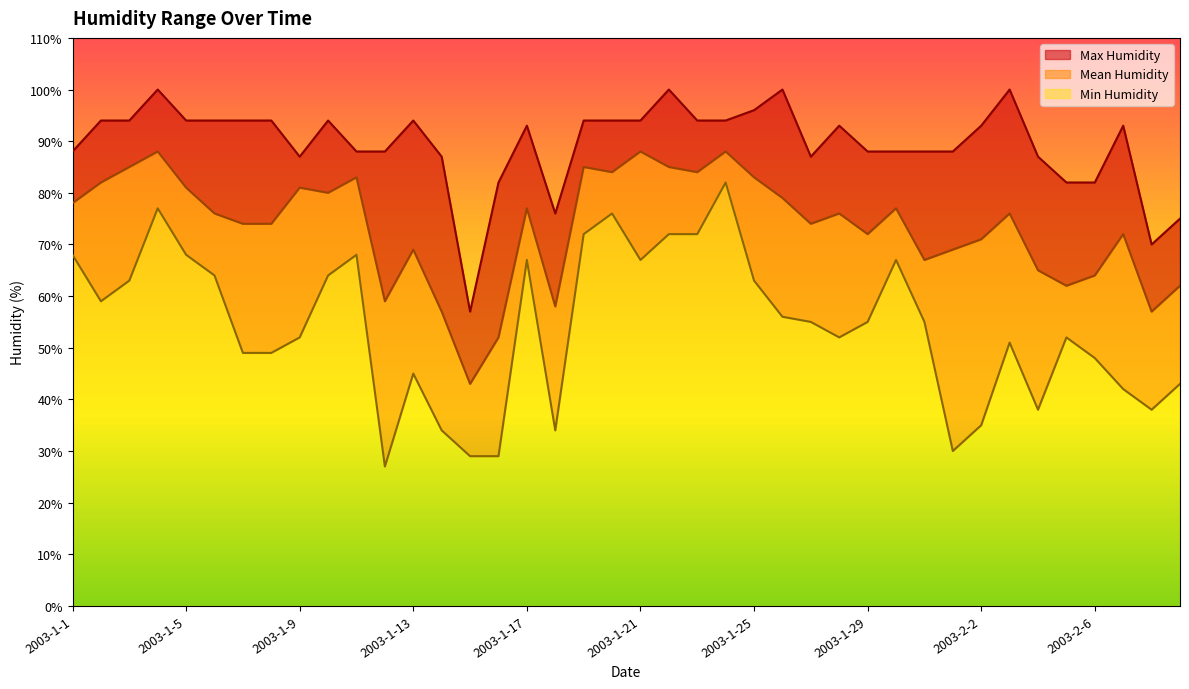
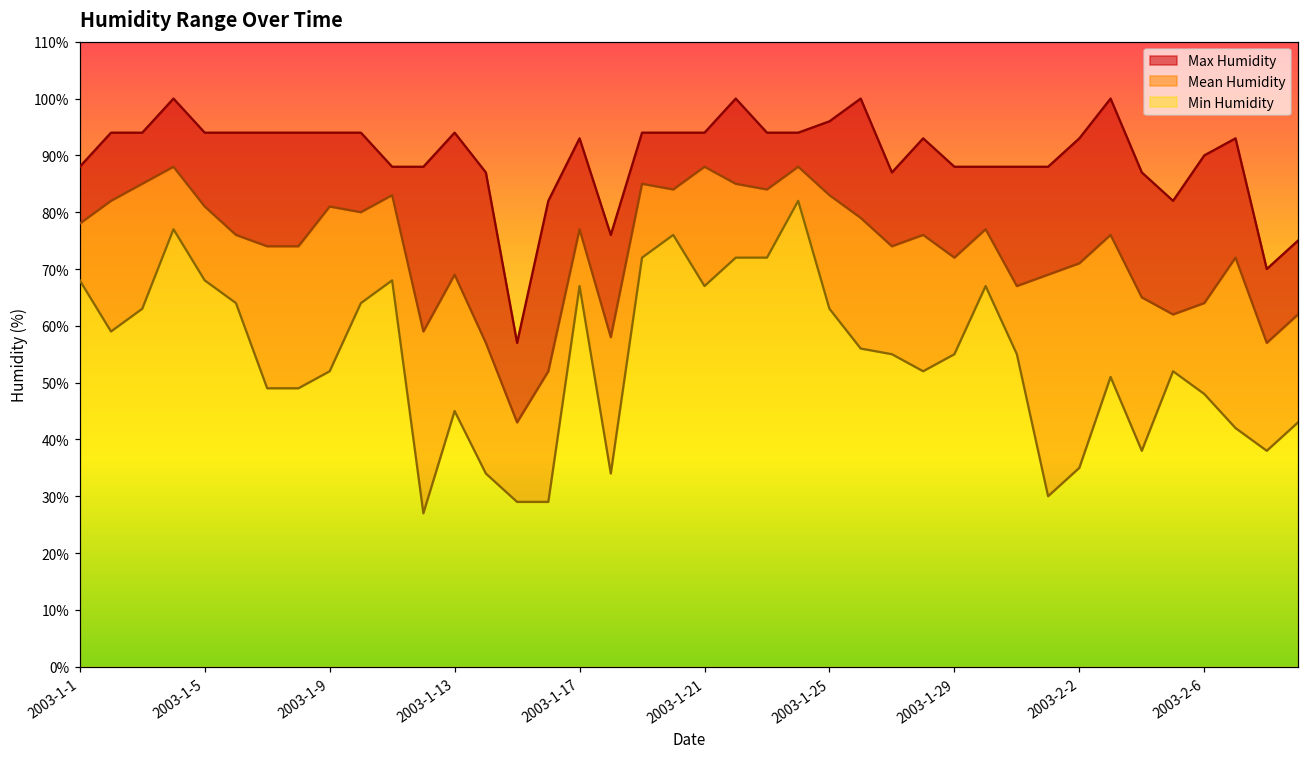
  {
    "Max Humidity": {
      "2003-1-1": "88%",
      "2003-1-5": "94%",
-     "2003-1-9": "87%",
+     "2003-1-9": "94%",
      "2003-1-13": "94%",
      "2003-1-17": "93%",
      "2003-1-21": "94%",
      "2003-1-25": "96%",
      "2003-1-29": "88%",
      "2003-2-2": "93%",
-     "2003-2-6": "82%"
+     "2003-2-6": "90%"
    }
  }
